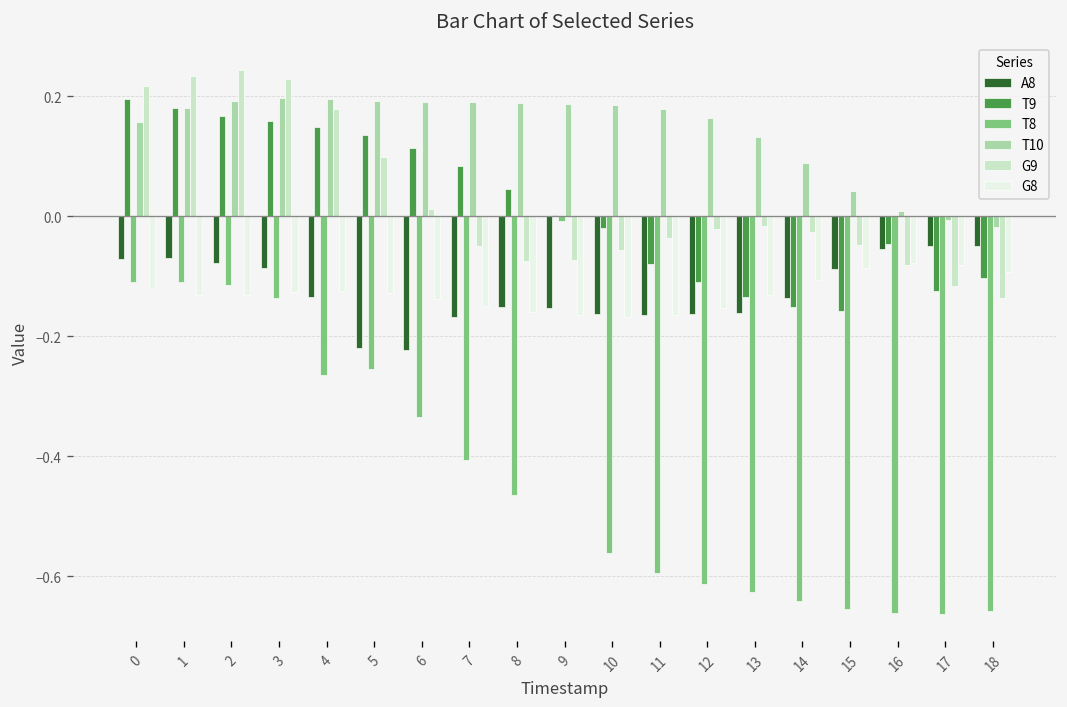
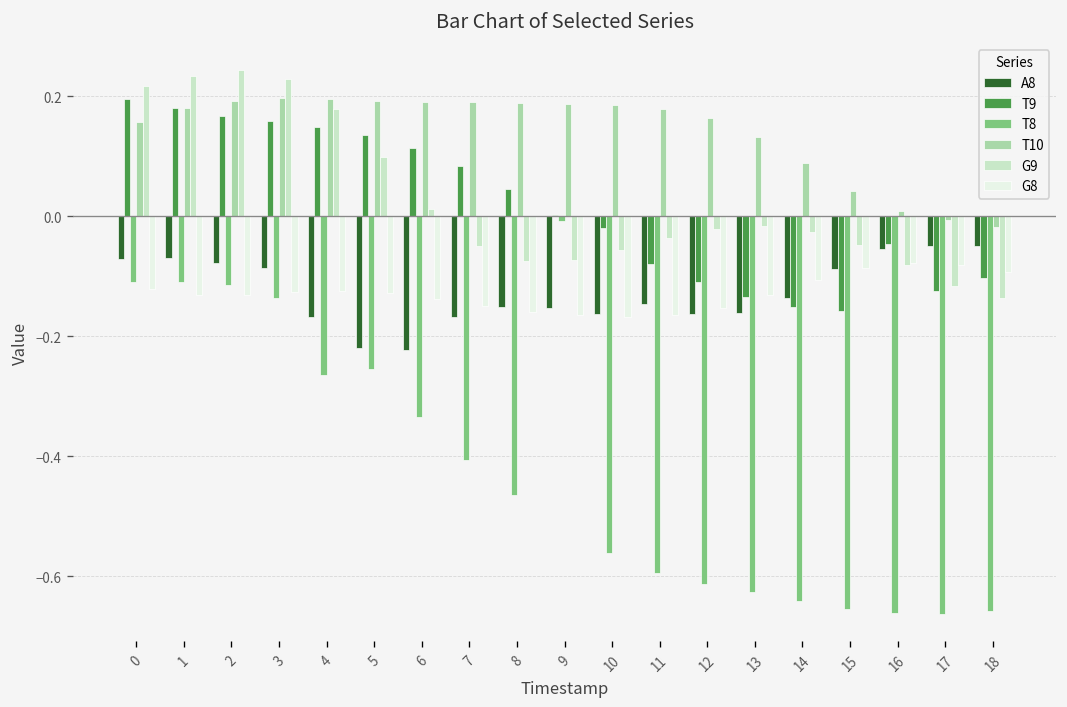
  {
    "A8": {
      "0": -0.07,
      "1": -0.07,
      "2": -0.08,
      "3": -0.09,
-     "4": -0.13,
+     "4": -0.17,
      "5": -0.22,
      "6": -0.22,
      "7": -0.17,
      "8": -0.15,
      "9": -0.15,
      "10": -0.16,
-     "11": -0.17,
+     "11": -0.15,
      "12": -0.16,
      "13": -0.16,
      "14": -0.14,
      "15": -0.09,
      "16": -0.05,
      "17": -0.05,
      "18": -0.05
    },
    "T9": {
      "0": 0.20,
      "1": 0.18,
      "2": 0.17,
      "3": 0.16,
      "4": 0.15,
      "5": 0.14,
      "6": 0.11,
      "7": 0.08,
      "8": 0.05,
      "10": -0.02,
      "11": -0.08,
      "12": -0.11,
      "13": -0.13,
      "14": -0.15,
      "15": -0.16,
      "16": -0.05,
      "17": -0.12,
      "18": -0.10
    },
    "T8": {
      "0": -0.11,
      "1": -0.11,
      "2": -0.11,
      "3": -0.14,
      "4": -0.27,
      "5": -0.25,
      "6": -0.33,
      "7": -0.41,
      "8": -0.46,
      "9": -0.01,
      "10": -0.56,
      "11": -0.59,
      "12": -0.61,
      "13": -0.63,
      "14": -0.64,
      "15": -0.65,
      "16": -0.66,
      "17": -0.66,
      "18": -0.66
    }
  }
